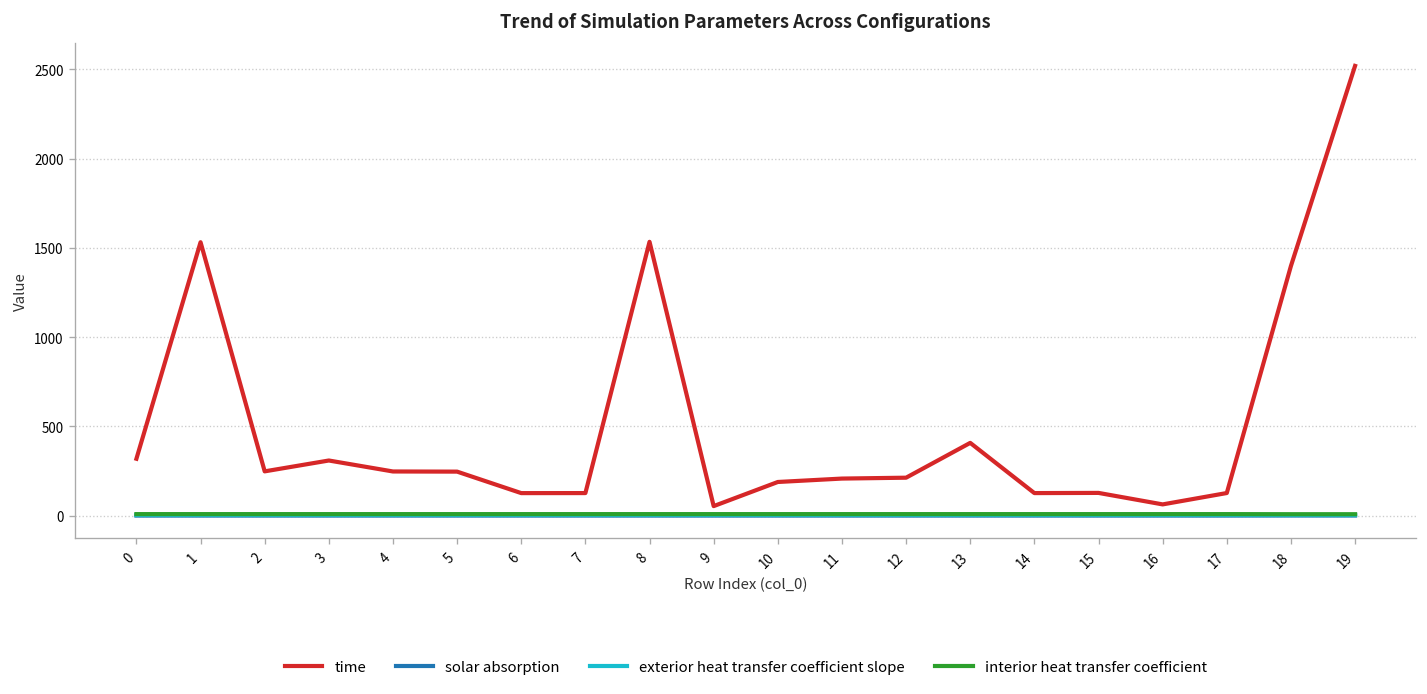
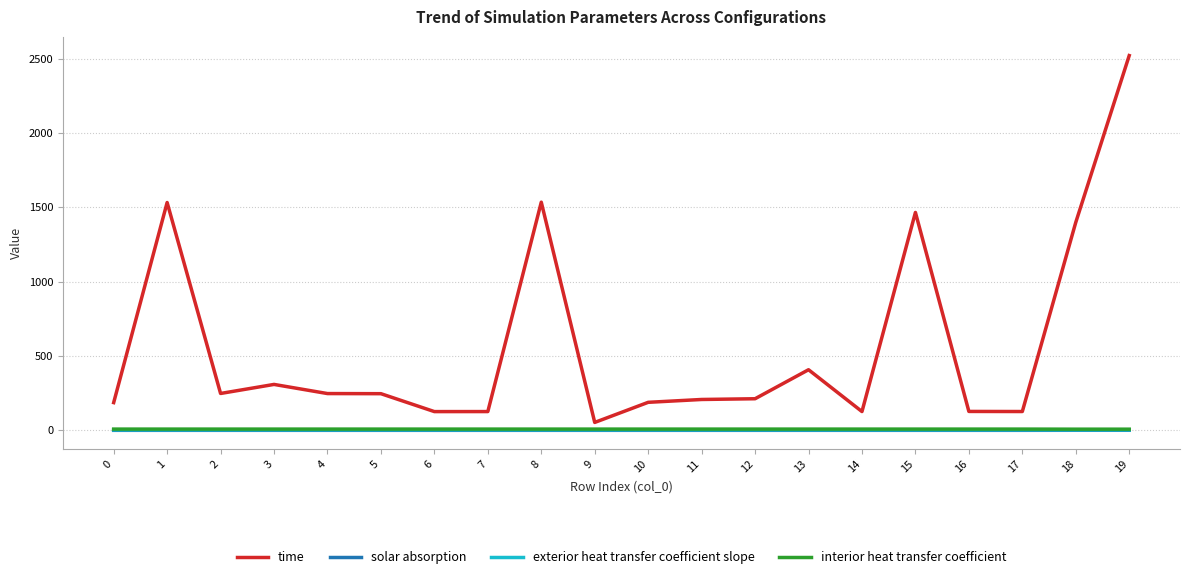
  {
    "time": {
-     "0": 320,
+     "0": 190,
      "1": 1530,
      "2": 250,
      "3": 310,
      "4": 250,
      "5": 250,
      "6": 130,
      "7": 130,
      "8": 1530,
      "9": 50,
      "10": 190,
      "11": 210,
      "12": 210,
      "13": 410,
      "14": 130,
-     "15": 130,
-     "16": 60,
+     "15": 1470,
+     "16": 130,
      "17": 130,
      "18": 1400,
      "19": 2520
    }
  }
